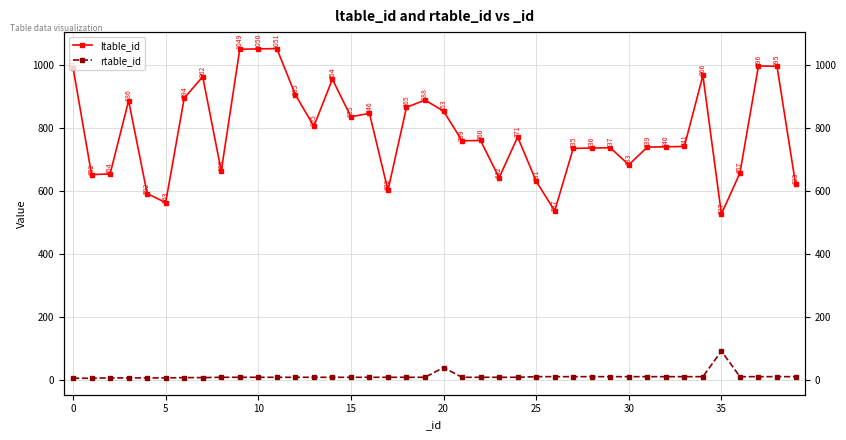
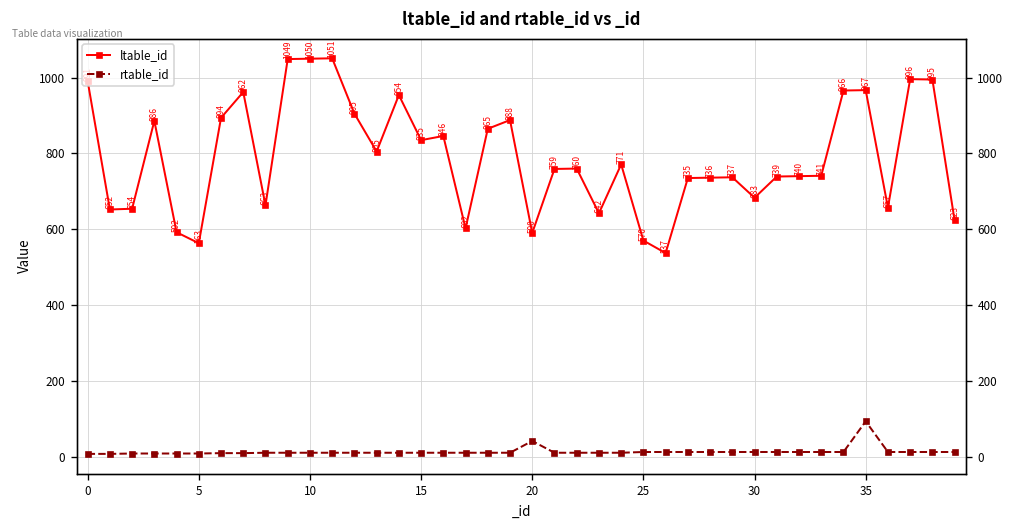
  {
    "ltable_id": {
      "5": 563,
      "10": 1050,
      "15": 835,
-     "20": 853,
-     "25": 631,
+     "20": 590,
+     "25": 570,
      "30": 683,
-     "35": 527
+     "35": 967
    },
    "rtable_id": {
      "0": 10,
      "5": 10,
      "10": 10,
      "15": 10,
      "20": 40,
      "25": 10,
      "30": 10,
      "35": 90
    }
  }
